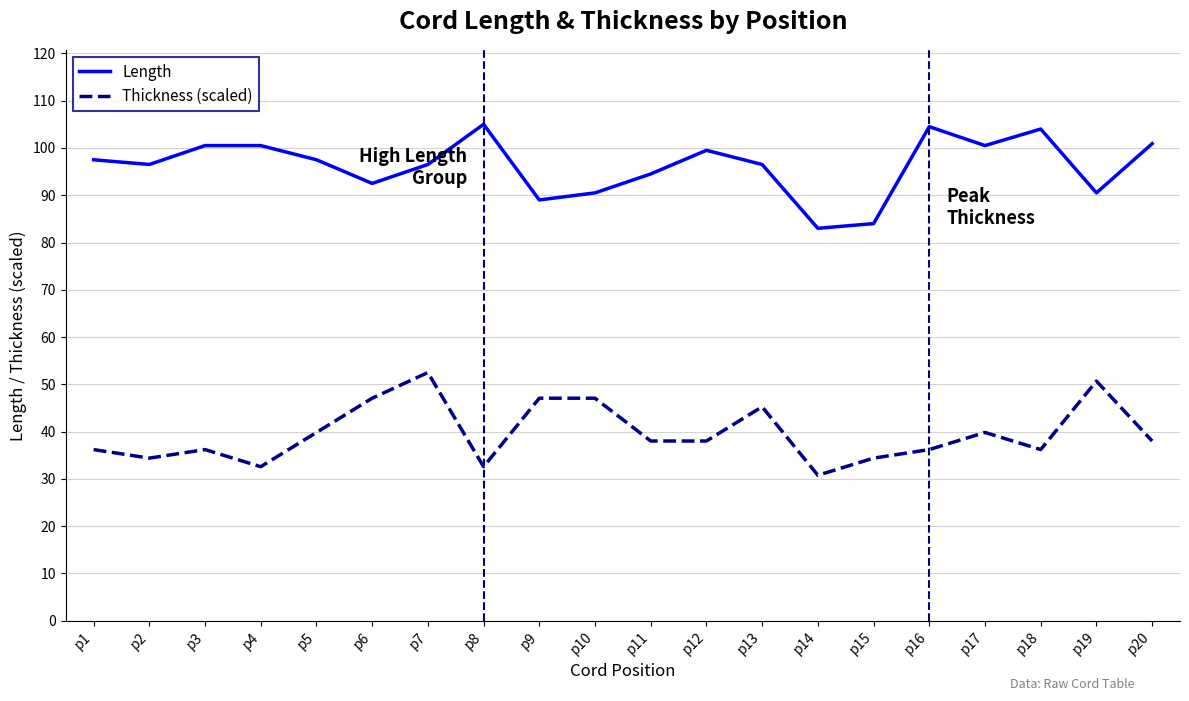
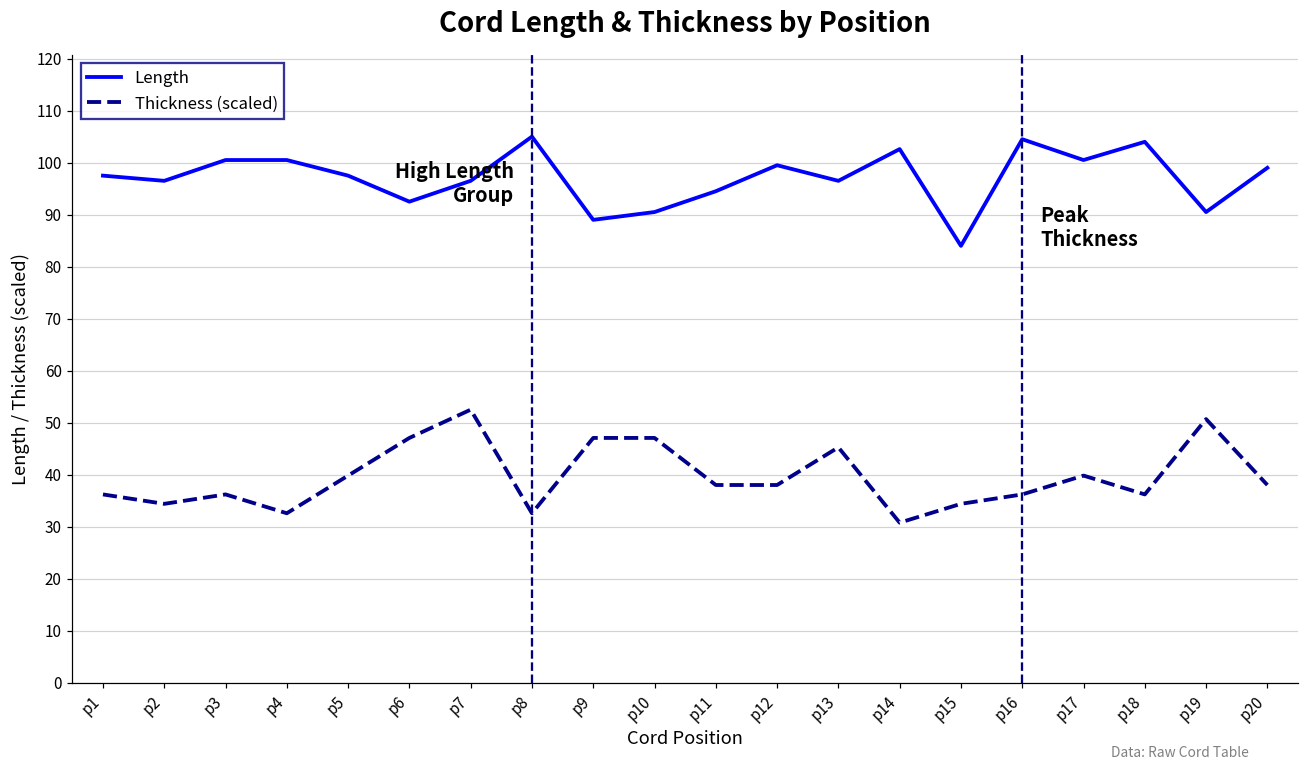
  {
    "Length": {
      "p1": 98,
      "p2": 97,
      "p3": 101,
      "p4": 101,
      "p5": 98,
      "p6": 93,
      "p7": 97,
      "p8": 105,
      "p9": 89,
      "p10": 91,
      "p11": 95,
      "p12": 100,
      "p13": 97,
-     "p14": 83,
+     "p14": 103,
      "p15": 84,
      "p16": 105,
      "p17": 101,
      "p18": 104,
      "p19": 91,
-     "p20": 101
+     "p20": 99
    },
    "Thickness (scaled)": {
      "p1": 36,
      "p2": 34,
      "p3": 36,
      "p4": 33,
      "p5": 40,
      "p6": 47,
      "p7": 53,
      "p8": 33,
      "p9": 47,
      "p10": 47,
      "p11": 38,
      "p12": 38,
      "p13": 45,
      "p14": 31,
      "p15": 34,
      "p16": 36,
      "p17": 40,
      "p18": 36,
      "p19": 51,
      "p20": 38
    }
  }
